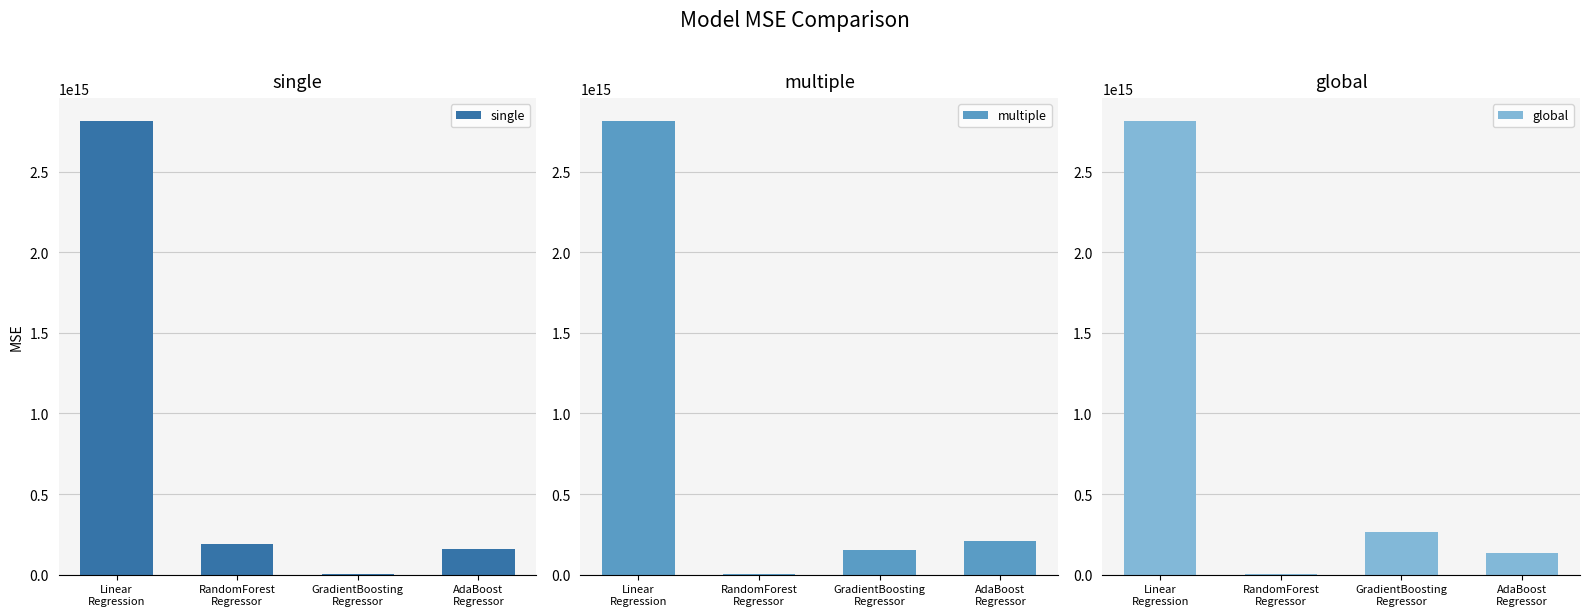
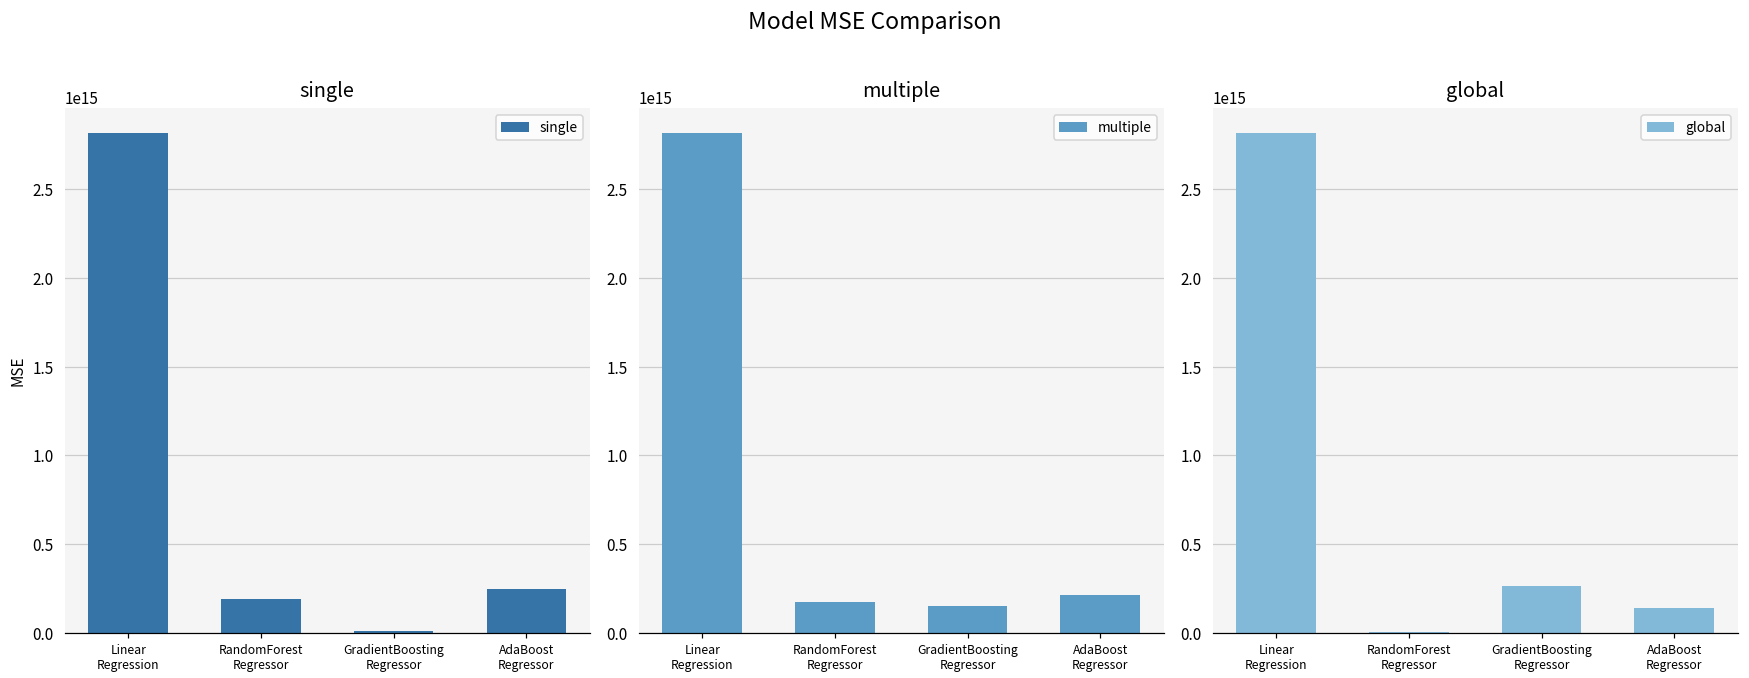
  {
    "single": {
      "Linear Regression": 2820000000000000,
      "RandomForest Regressor": 190000000000000,
-     "AdaBoost Regressor": 160000000000000
+     "AdaBoost Regressor": 240000000000000
    },
    "multiple": {
      "Linear Regression": 2820000000000000,
-     "RandomForest Regressor": 0,
+     "RandomForest Regressor": 170000000000000,
      "GradientBoosting Regressor": 150000000000000,
      "AdaBoost Regressor": 210000000000000
    },
    "global": {
      "Linear Regression": 2820000000000000,
      "GradientBoosting Regressor": 260000000000000,
      "AdaBoost Regressor": 140000000000000
    }
  }
